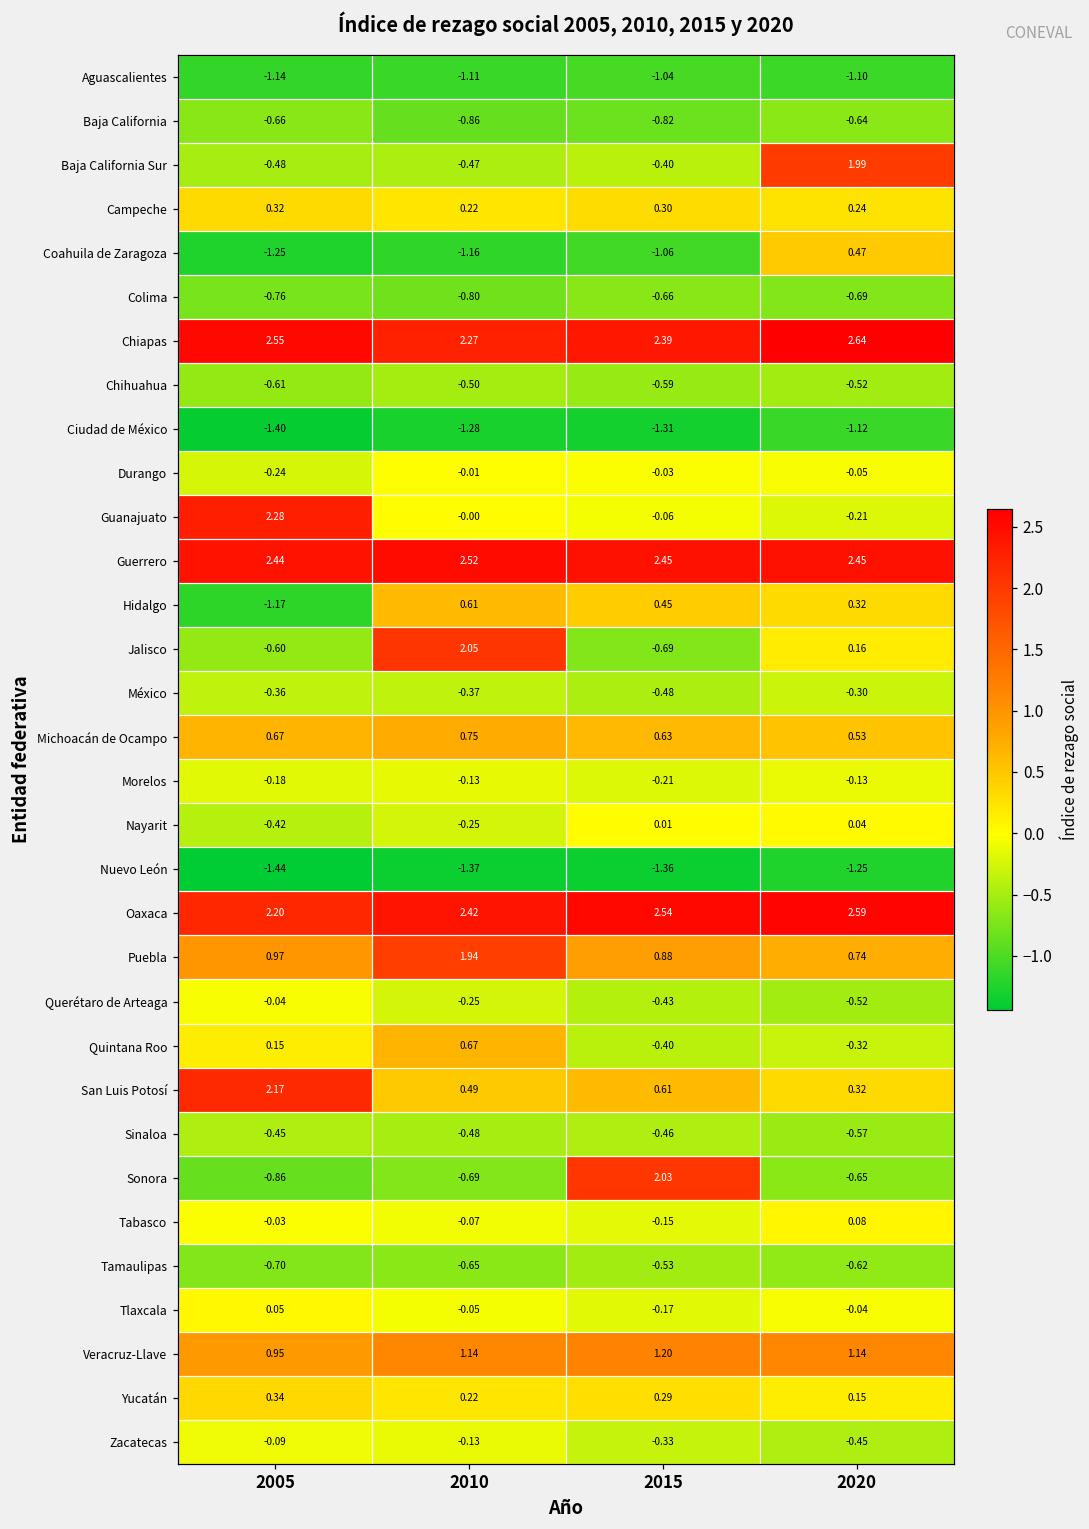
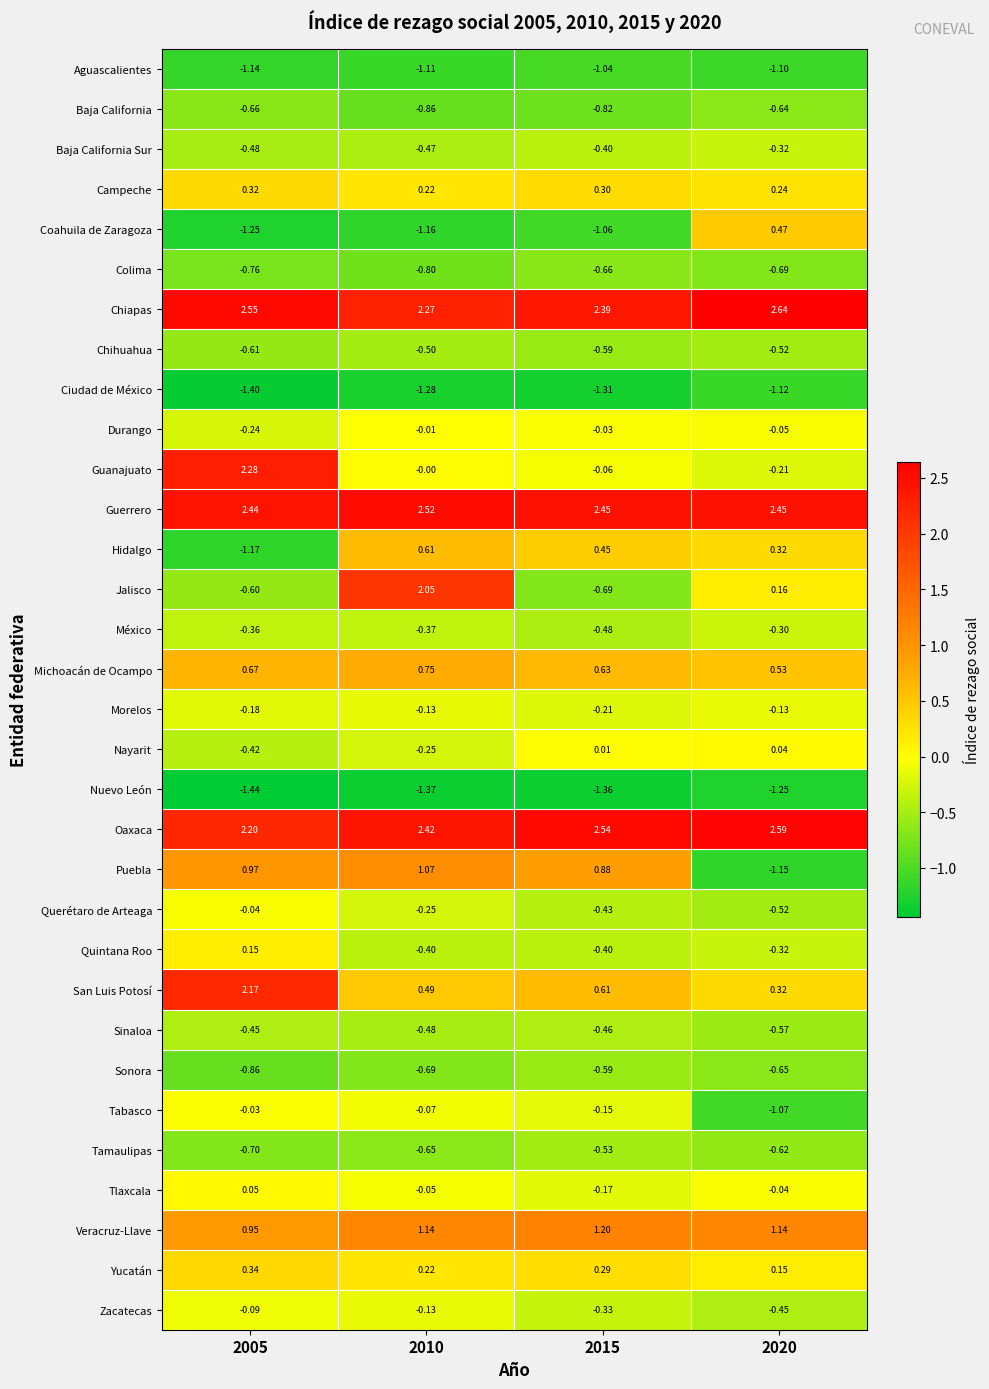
  {
    "Aguascalientes": {
      "2005": -1.14,
      "2010": -1.11,
      "2015": -1.04,
      "2020": -1.10
    },
    "Baja California": {
      "2005": -0.66,
      "2010": -0.86,
      "2015": -0.82,
      "2020": -0.64
    },
    "Baja California Sur": {
      "2005": -0.48,
      "2010": -0.47,
      "2015": -0.40,
-     "2020": 1.99
+     "2020": -0.32
    },
    "Campeche": {
      "2005": 0.32,
      "2010": 0.22,
      "2015": 0.30,
      "2020": 0.24
    },
    "Coahuila de Zaragoza": {
      "2005": -1.25,
      "2010": -1.16,
      "2015": -1.06,
      "2020": 0.47
    },
    "Colima": {
      "2005": -0.76,
      "2010": -0.80,
      "2015": -0.66,
      "2020": -0.69
    },
    "Chiapas": {
      "2005": 2.55,
      "2010": 2.27,
      "2015": 2.39,
      "2020": 2.64
    },
    "Chihuahua": {
      "2005": -0.61,
      "2010": -0.50,
      "2015": -0.59,
      "2020": -0.52
    },
    "Ciudad de México": {
      "2005": -1.40,
      "2010": -1.28,
      "2015": -1.31,
      "2020": -1.12
    },
    "Durango": {
      "2005": -0.24,
      "2010": -0.01,
      "2015": -0.03,
      "2020": -0.05
    },
    "Guanajuato": {
      "2005": 2.28,
      "2010": -0.00,
      "2015": -0.06,
      "2020": -0.21
    },
    "Guerrero": {
      "2005": 2.44,
      "2010": 2.52,
      "2015": 2.45,
      "2020": 2.45
    },
    "Hidalgo": {
      "2005": -1.17,
      "2010": 0.61,
      "2015": 0.45,
      "2020": 0.32
    },
    "Jalisco": {
      "2005": -0.60,
      "2010": 2.05,
      "2015": -0.69,
      "2020": 0.16
    },
    "México": {
      "2005": -0.36,
      "2010": -0.37,
      "2015": -0.48,
      "2020": -0.30
    },
    "Michoacán de Ocampo": {
      "2005": 0.67,
      "2010": 0.75,
      "2015": 0.63,
      "2020": 0.53
    },
    "Morelos": {
      "2005": -0.18,
      "2010": -0.13,
      "2015": -0.21,
      "2020": -0.13
    },
    "Nayarit": {
      "2005": -0.42,
      "2010": -0.25,
      "2015": 0.01,
      "2020": 0.04
    },
    "Nuevo León": {
      "2005": -1.44,
      "2010": -1.37,
      "2015": -1.36,
      "2020": -1.25
    },
    "Oaxaca": {
      "2005": 2.20,
      "2010": 2.42,
      "2015": 2.54,
      "2020": 2.59
    },
    "Puebla": {
      "2005": 0.97,
-     "2010": 1.94,
+     "2010": 1.07,
      "2015": 0.88,
-     "2020": 0.74
+     "2020": -1.15
    },
    "Querétaro de Arteaga": {
      "2005": -0.04,
      "2010": -0.25,
      "2015": -0.43,
      "2020": -0.52
    },
    "Quintana Roo": {
      "2005": 0.15,
-     "2010": 0.67,
+     "2010": -0.40,
      "2015": -0.40,
      "2020": -0.32
    },
    "San Luis Potosí": {
      "2005": 2.17,
      "2010": 0.49,
      "2015": 0.61,
      "2020": 0.32
    },
    "Sinaloa": {
      "2005": -0.45,
      "2010": -0.48,
      "2015": -0.46,
      "2020": -0.57
    },
    "Sonora": {
      "2005": -0.86,
      "2010": -0.69,
-     "2015": 2.03,
+     "2015": -0.59,
      "2020": -0.65
    },
    "Tabasco": {
      "2005": -0.03,
      "2010": -0.07,
      "2015": -0.15,
-     "2020": 0.08
+     "2020": -1.07
    },
    "Tamaulipas": {
      "2005": -0.70,
      "2010": -0.65,
      "2015": -0.53,
      "2020": -0.62
    },
    "Tlaxcala": {
      "2005": 0.05,
      "2010": -0.05,
      "2015": -0.17,
      "2020": -0.04
    },
    "Veracruz-Llave": {
      "2005": 0.95,
      "2010": 1.14,
      "2015": 1.20,
      "2020": 1.14
    },
    "Yucatán": {
      "2005": 0.34,
      "2010": 0.22,
      "2015": 0.29,
      "2020": 0.15
    },
    "Zacatecas": {
      "2005": -0.09,
      "2010": -0.13,
      "2015": -0.33,
      "2020": -0.45
    }
  }
